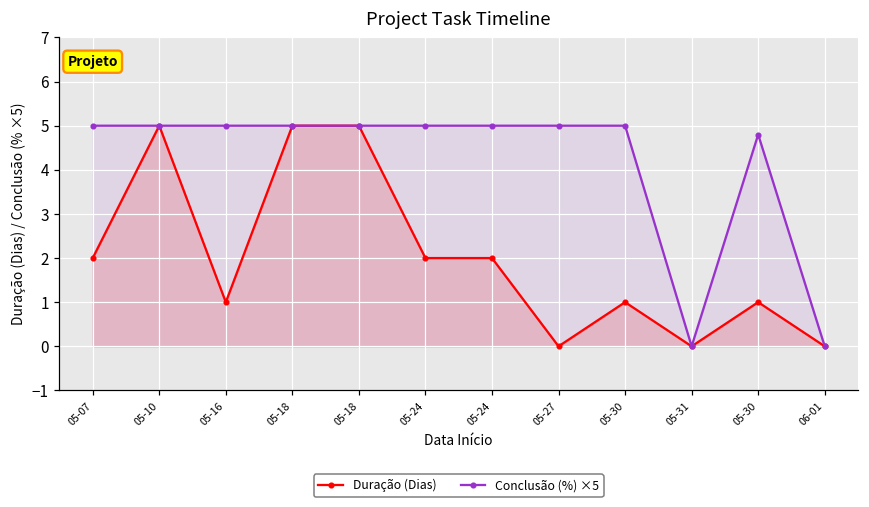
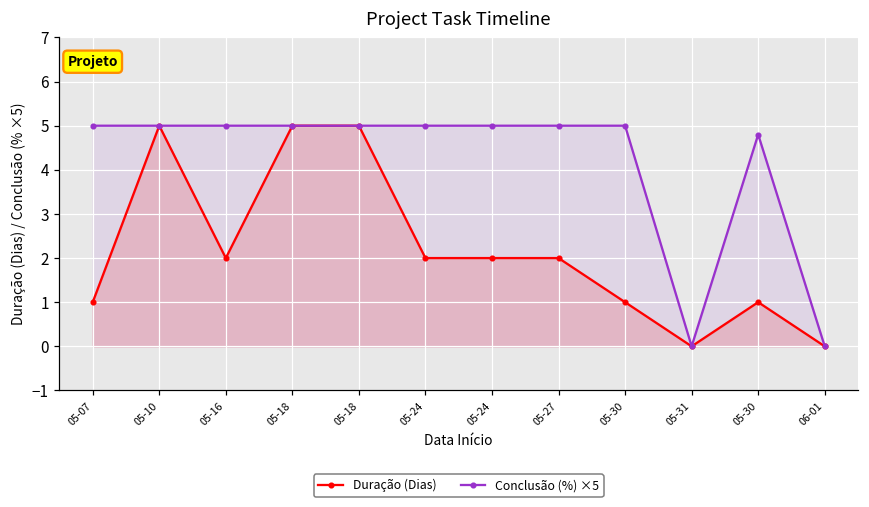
  {
    "Duração (Dias)": {
-     "05-07": 2,
-     "05-16": 1,
-     "05-27": 0
+     "05-07": 1,
+     "05-16": 2,
+     "05-27": 2
    },
    "Conclusão (%) ×5": {
      "05-07": 5,
      "05-16": 5,
      "05-27": 5
    }
  }
